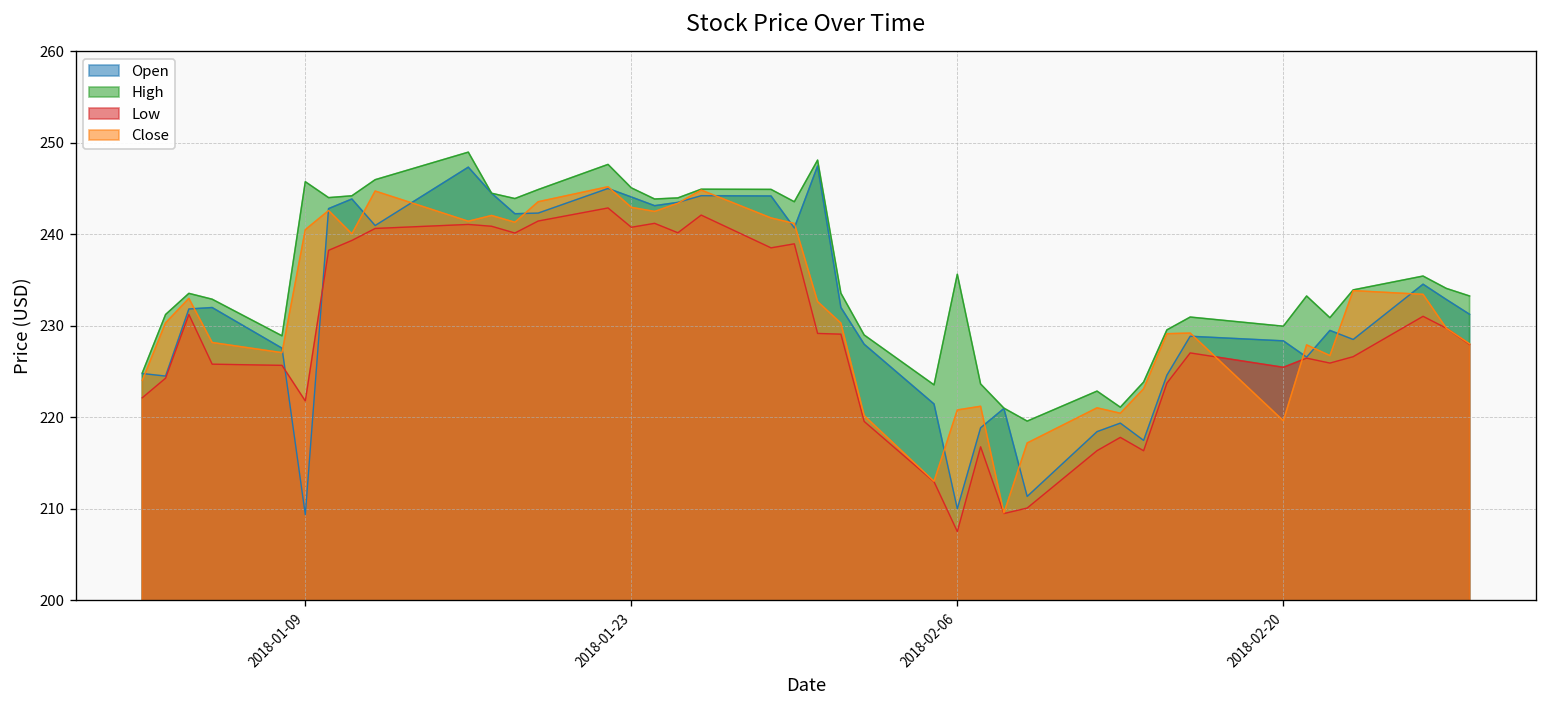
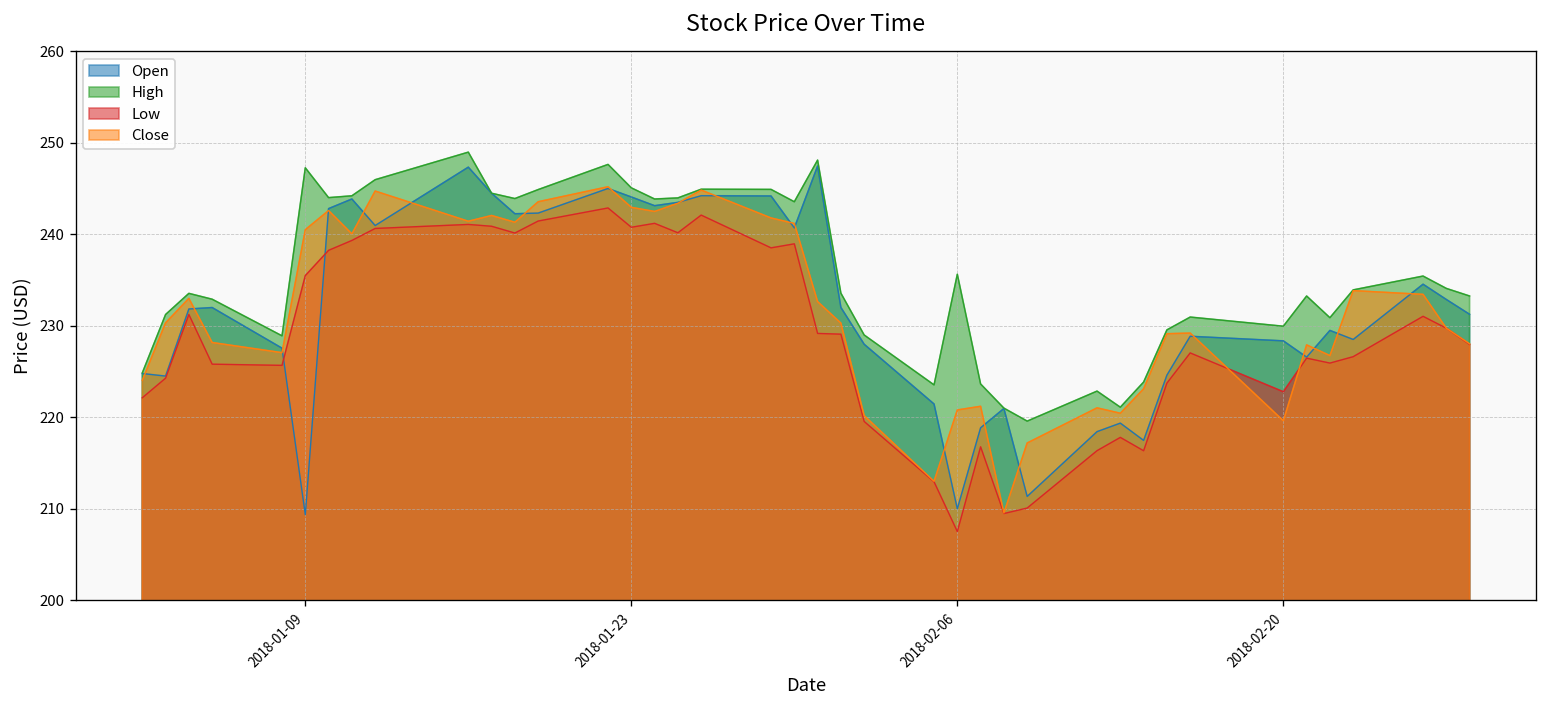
  {
    "Open": {
      "2018-01-09": 209,
      "2018-01-23": 244,
      "2018-02-06": 210,
      "2018-02-20": 228
    },
    "High": {
-     "2018-01-09": 246,
+     "2018-01-09": 247,
      "2018-01-23": 245,
      "2018-02-06": 236,
      "2018-02-20": 230
    },
    "Low": {
-     "2018-01-09": 222,
+     "2018-01-09": 235,
      "2018-01-23": 241,
      "2018-02-06": 208,
-     "2018-02-20": 225
+     "2018-02-20": 223
    },
    "Close": {
      "2018-01-09": 241,
      "2018-01-23": 243,
      "2018-02-06": 221,
      "2018-02-20": 220
    }
  }
